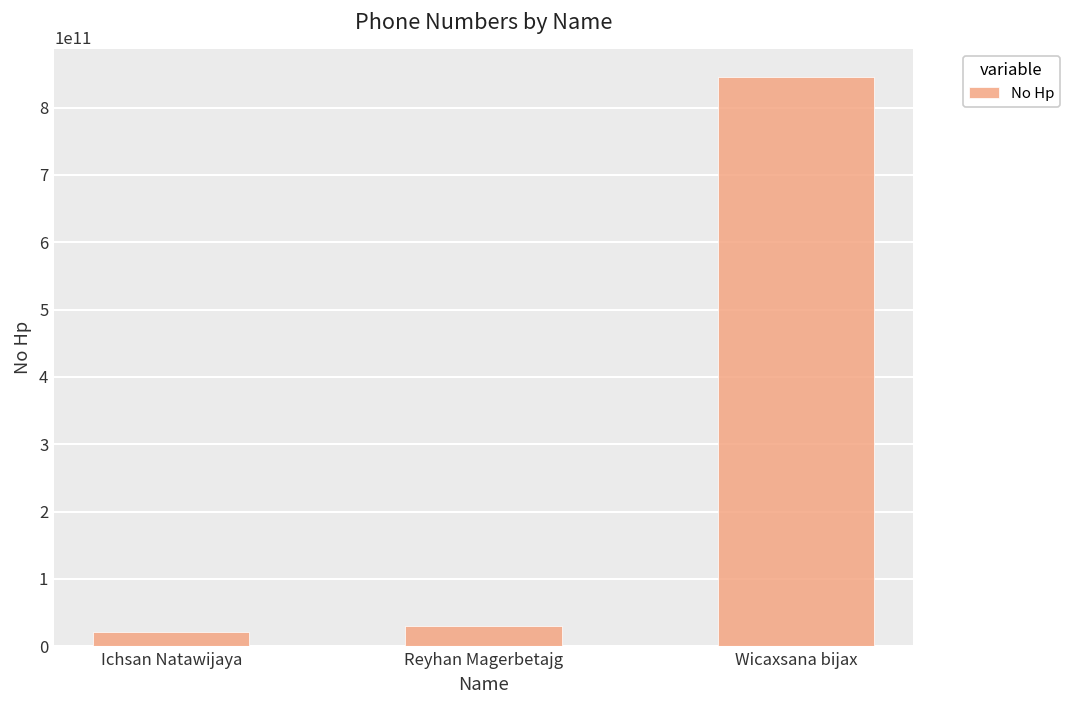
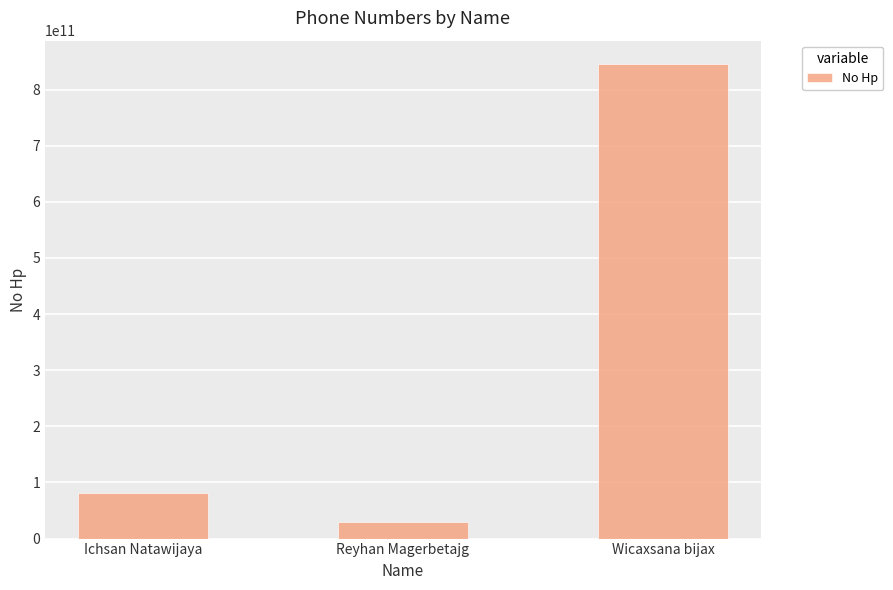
  {
-   "Ichsan Natawijaya": 20000000000,
+   "Ichsan Natawijaya": 80000000000,
    "Reyhan Magerbetajg": 30000000000,
    "Wicaxsana bijax": 840000000000
  }
